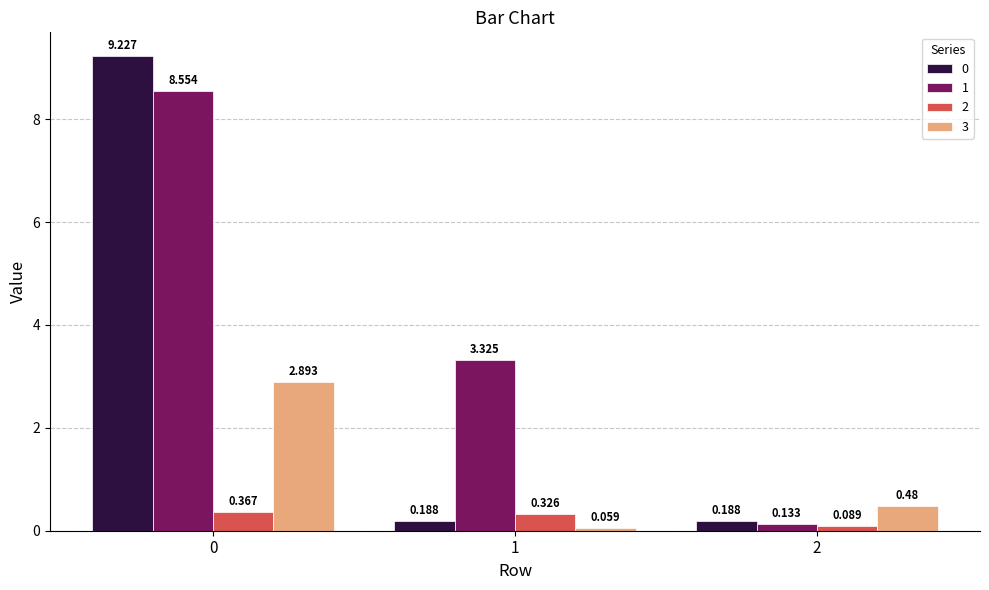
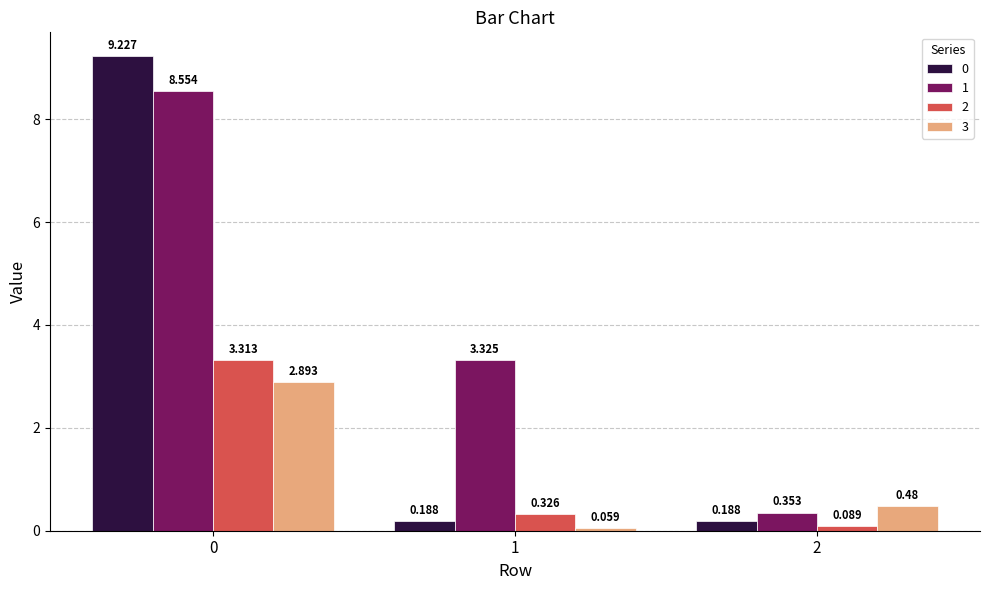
  {
    "0": {
      "0": 9.227,
      "1": 0.188,
      "2": 0.188
    },
    "1": {
      "0": 8.554,
      "1": 3.325,
-     "2": 0.133
+     "2": 0.353
    },
    "2": {
-     "0": 0.367,
+     "0": 3.313,
      "1": 0.326,
      "2": 0.089
    },
    "3": {
      "0": 2.893,
      "1": 0.059,
      "2": 0.48
    }
  }
